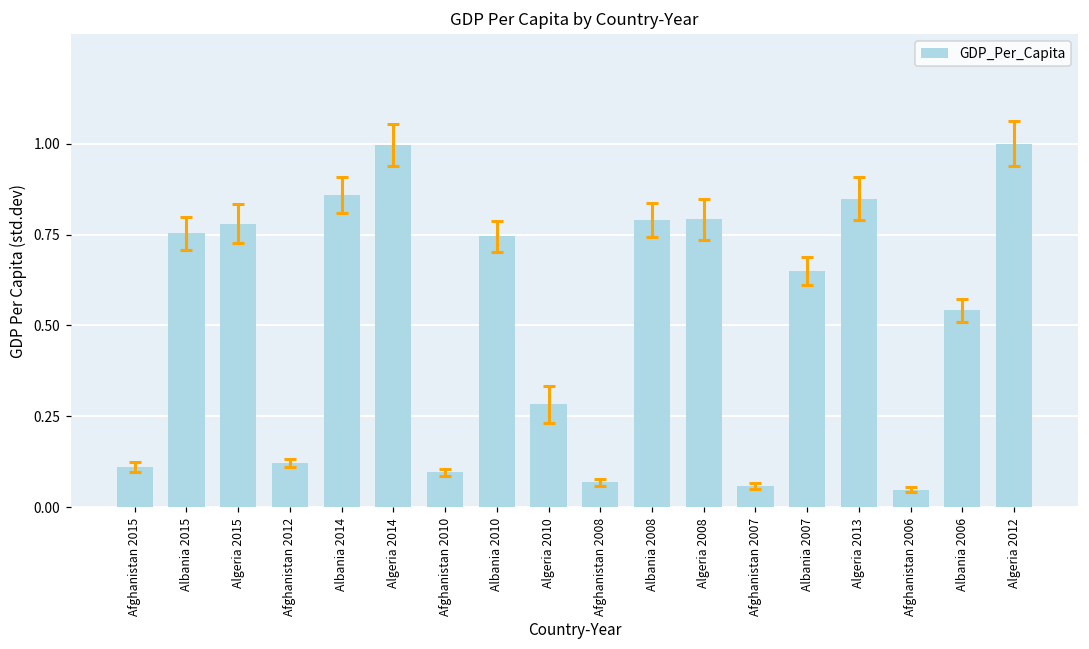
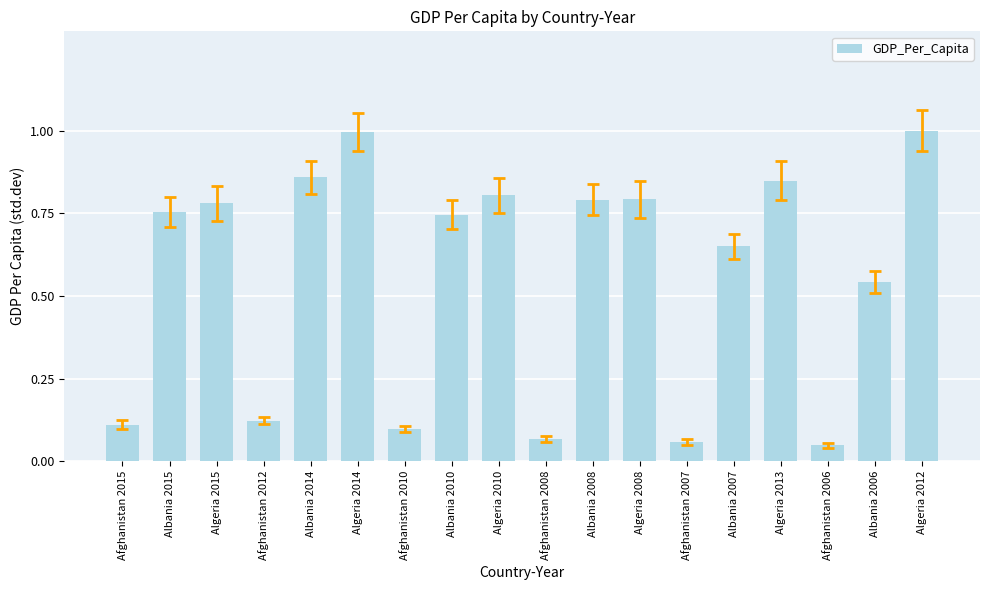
  {
    "GDP_Per_Capita": {
      "Afghanistan 2015": 0.11,
      "Albania 2015": 0.75,
      "Algeria 2015": 0.78,
      "Afghanistan 2012": 0.12,
      "Albania 2014": 0.86,
      "Algeria 2014": 1.00,
      "Afghanistan 2010": 0.10,
      "Albania 2010": 0.75,
-     "Algeria 2010": 0.28,
+     "Algeria 2010": 0.80,
      "Afghanistan 2008": 0.07,
      "Albania 2008": 0.79,
      "Algeria 2008": 0.79,
      "Afghanistan 2007": 0.06,
      "Albania 2007": 0.65,
      "Algeria 2013": 0.85,
      "Afghanistan 2006": 0.05,
      "Albania 2006": 0.54,
      "Algeria 2012": 1.00
    }
  }
